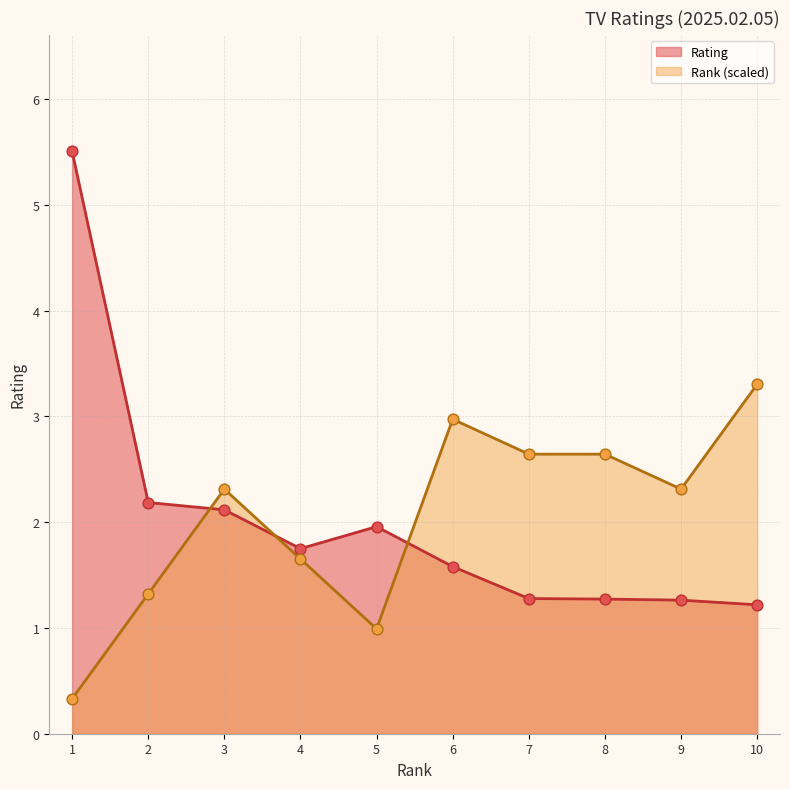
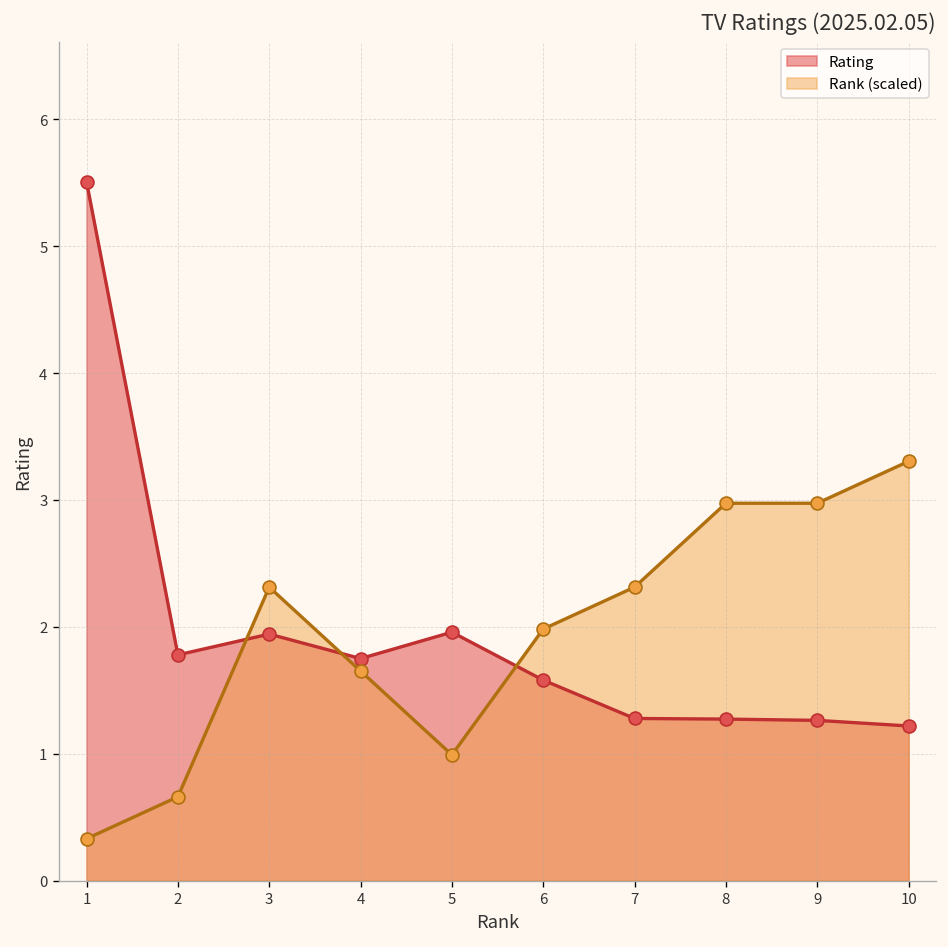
  {
    "Rating": {
      "1": 5.51,
-     "2": 2.19,
-     "3": 2.12,
+     "2": 1.78,
+     "3": 1.94,
      "4": 1.75,
      "5": 1.96,
      "6": 1.58,
      "7": 1.28,
      "8": 1.27,
      "9": 1.26,
      "10": 1.22
    },
    "Rank (scaled)": {
      "1": 0.33,
-     "2": 1.32,
+     "2": 0.66,
      "3": 2.31,
      "4": 1.65,
      "5": 0.99,
-     "6": 2.97,
-     "7": 2.64,
-     "8": 2.64,
-     "9": 2.31,
+     "6": 1.98,
+     "7": 2.31,
+     "8": 2.97,
+     "9": 2.97,
      "10": 3.30
    }
  }
